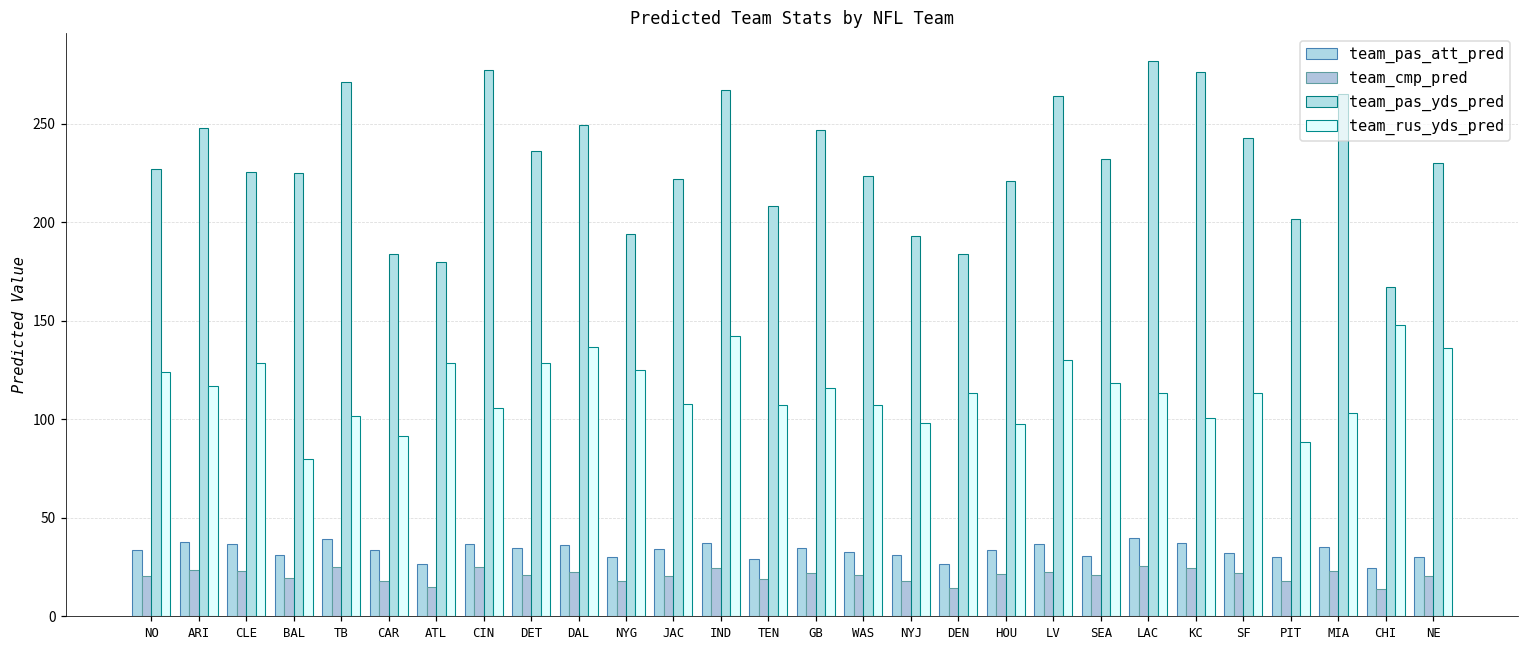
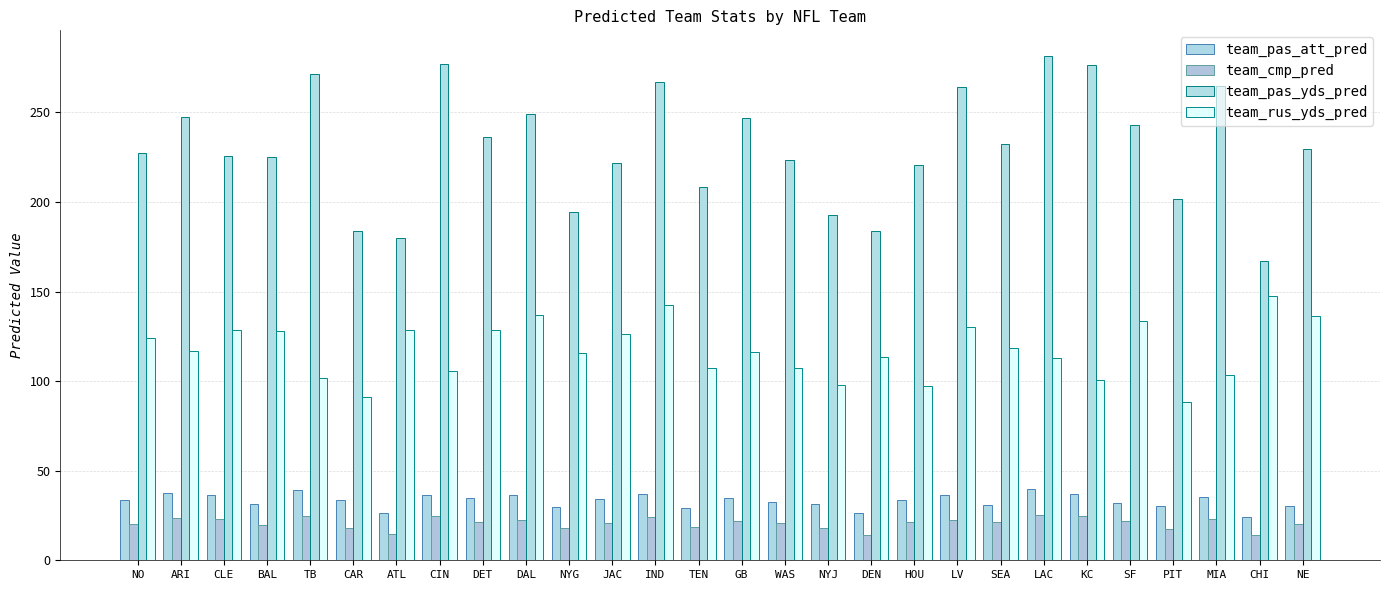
  {
    "team_rus_yds_pred": {
      "NO": 124,
      "ARI": 117,
      "CLE": 129,
-     "BAL": 80,
+     "BAL": 128,
      "TB": 102,
      "CAR": 91,
      "ATL": 129,
      "CIN": 106,
      "DET": 128,
      "DAL": 137,
-     "NYG": 125,
-     "JAC": 108,
+     "NYG": 116,
+     "JAC": 126,
      "IND": 142,
      "TEN": 107,
      "GB": 116,
      "WAS": 107,
      "NYJ": 98,
      "DEN": 113,
      "HOU": 98,
      "LV": 130,
      "SEA": 118,
      "LAC": 113,
      "KC": 101,
-     "SF": 113,
+     "SF": 134,
      "PIT": 88,
      "MIA": 103,
      "CHI": 148,
      "NE": 136
    }
  }
